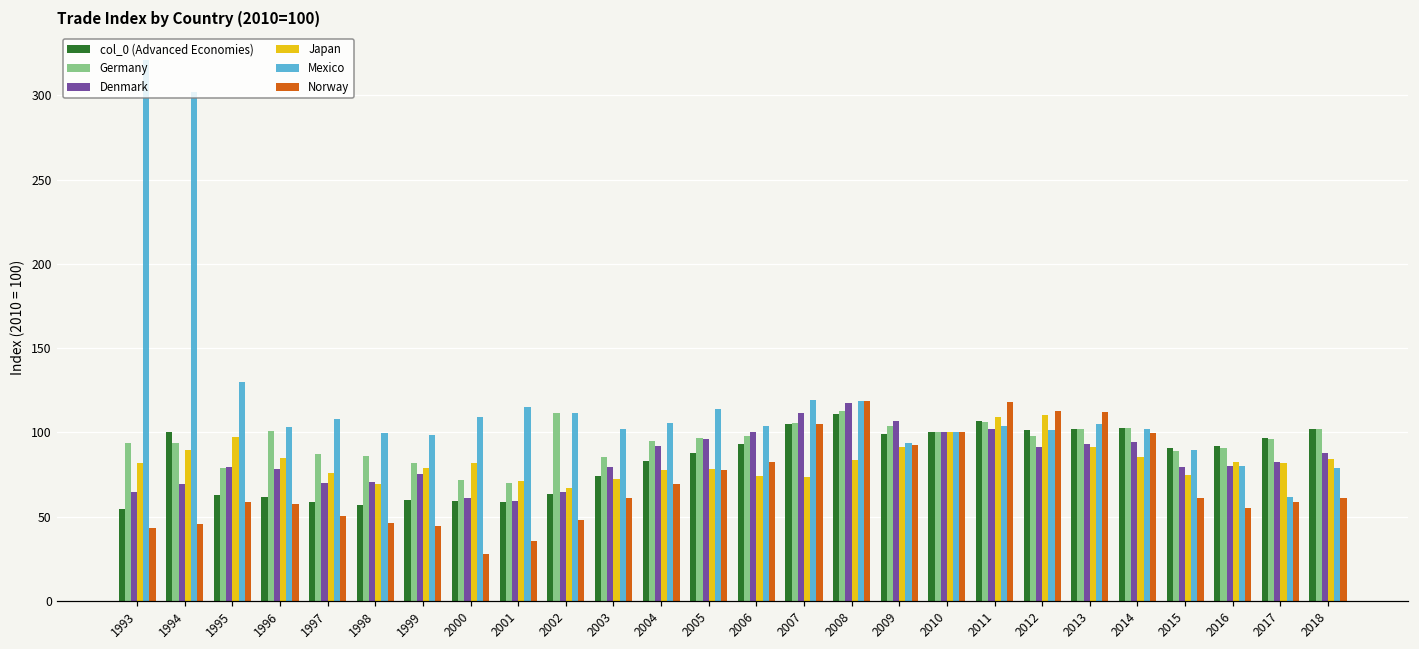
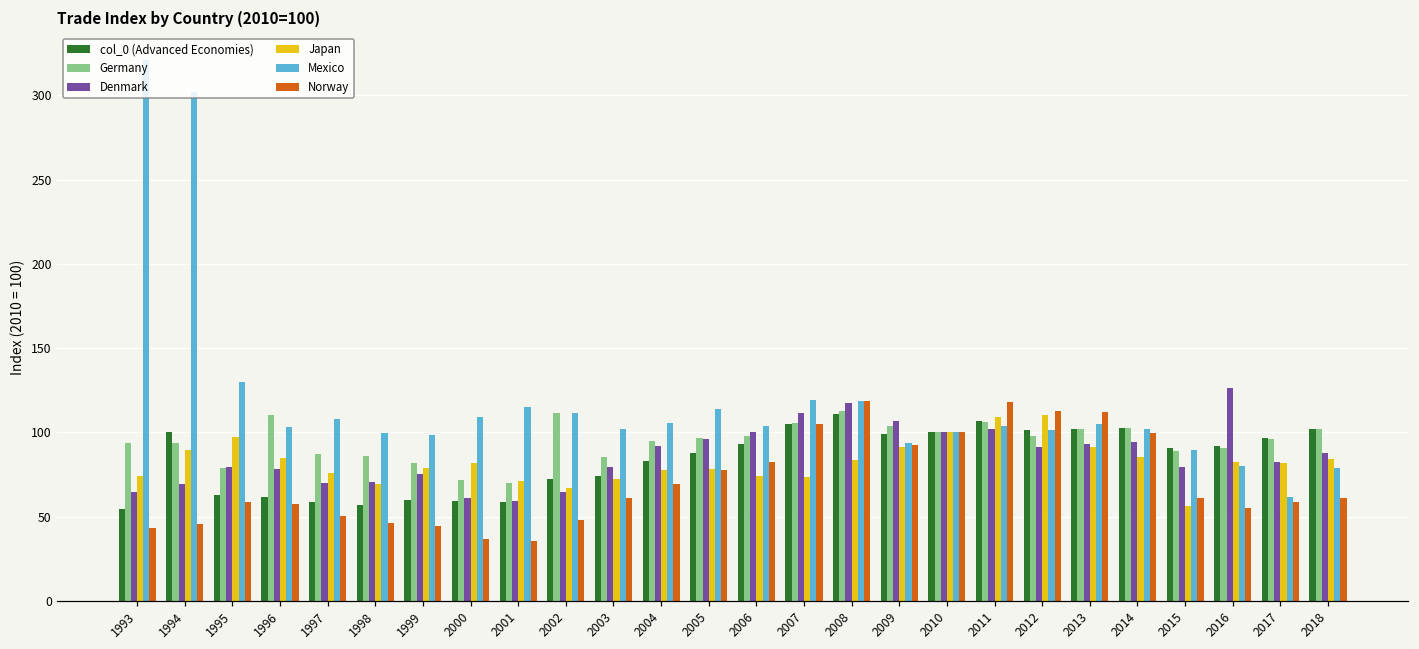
  {
    "col_0 (Advanced Economies)": {
      "1993": 55,
      "1994": 100,
      "1995": 63,
      "1996": 62,
      "1997": 59,
      "1998": 57,
      "1999": 60,
      "2000": 59,
      "2001": 59,
-     "2002": 63,
+     "2002": 72,
      "2003": 74,
      "2004": 83,
      "2005": 88,
      "2006": 93,
      "2007": 105,
      "2008": 111,
      "2009": 99,
      "2010": 100,
      "2011": 107,
      "2012": 101,
      "2013": 102,
      "2014": 103,
      "2015": 91,
      "2016": 92,
      "2017": 97,
      "2018": 102
    },
    "Germany": {
      "1993": 93,
      "1994": 94,
      "1995": 79,
-     "1996": 101,
+     "1996": 110,
      "1997": 87,
      "1998": 86,
      "1999": 82,
      "2000": 72,
      "2001": 70,
      "2002": 112,
      "2003": 85,
      "2004": 95,
      "2005": 96,
      "2006": 98,
      "2007": 105,
      "2008": 113,
      "2009": 104,
      "2010": 100,
      "2011": 106,
      "2012": 98,
      "2013": 102,
      "2014": 103,
      "2015": 89,
      "2016": 91,
      "2017": 96,
      "2018": 102
    },
    "Denmark": {
      "1993": 65,
      "1994": 70,
      "1995": 79,
      "1996": 78,
      "1997": 70,
      "1998": 71,
      "1999": 75,
      "2000": 61,
      "2001": 60,
      "2002": 65,
      "2003": 80,
      "2004": 92,
      "2005": 96,
      "2006": 100,
      "2007": 112,
      "2008": 117,
      "2009": 107,
      "2010": 100,
      "2011": 102,
      "2012": 91,
      "2013": 93,
      "2014": 94,
      "2015": 79,
-     "2016": 80,
+     "2016": 127,
      "2017": 83,
      "2018": 88
    },
    "Japan": {
-     "1993": 82,
+     "1993": 74,
      "1994": 90,
      "1995": 98,
      "1996": 85,
      "1997": 76,
      "1998": 69,
      "1999": 79,
      "2000": 82,
      "2001": 71,
      "2002": 67,
      "2003": 72,
      "2004": 78,
      "2005": 78,
      "2006": 74,
      "2007": 73,
      "2008": 84,
      "2009": 91,
      "2010": 100,
      "2011": 109,
      "2012": 110,
      "2013": 91,
      "2014": 86,
-     "2015": 75,
+     "2015": 56,
      "2016": 83,
      "2017": 82,
      "2018": 84
    },
    "Mexico": {
      "1995": 130,
      "1996": 103,
      "1997": 108,
      "1998": 99,
      "1999": 99,
      "2000": 109,
      "2001": 115,
      "2002": 112,
      "2003": 102,
      "2004": 105,
      "2005": 114,
      "2006": 104,
      "2007": 119,
      "2008": 118,
      "2009": 94,
      "2010": 100,
      "2011": 104,
      "2012": 102,
      "2013": 105,
      "2014": 102,
      "2015": 90,
      "2016": 80,
      "2017": 61,
      "2018": 79
    },
    "Norway": {
      "1993": 43,
      "1994": 46,
      "1995": 58,
      "1996": 58,
      "1997": 51,
      "1998": 46,
      "1999": 44,
-     "2000": 28,
+     "2000": 37,
      "2001": 35,
      "2002": 48,
      "2003": 61,
      "2004": 69,
      "2005": 77,
      "2006": 82,
      "2007": 105,
      "2008": 118,
      "2009": 92,
      "2010": 100,
      "2011": 118,
      "2012": 113,
      "2013": 112,
      "2014": 100,
      "2015": 61,
      "2016": 55,
      "2017": 59,
      "2018": 61
    }
  }
